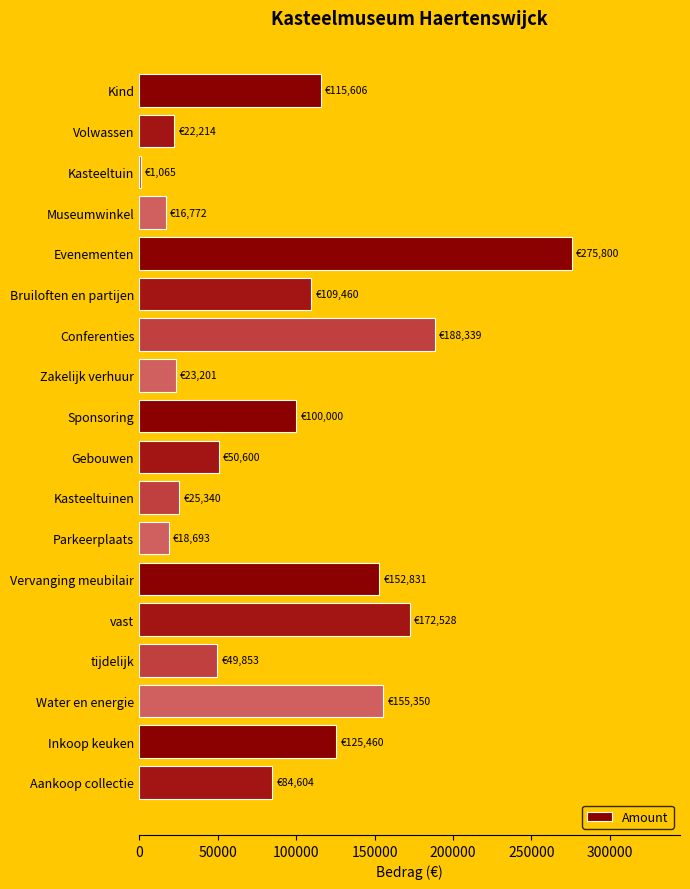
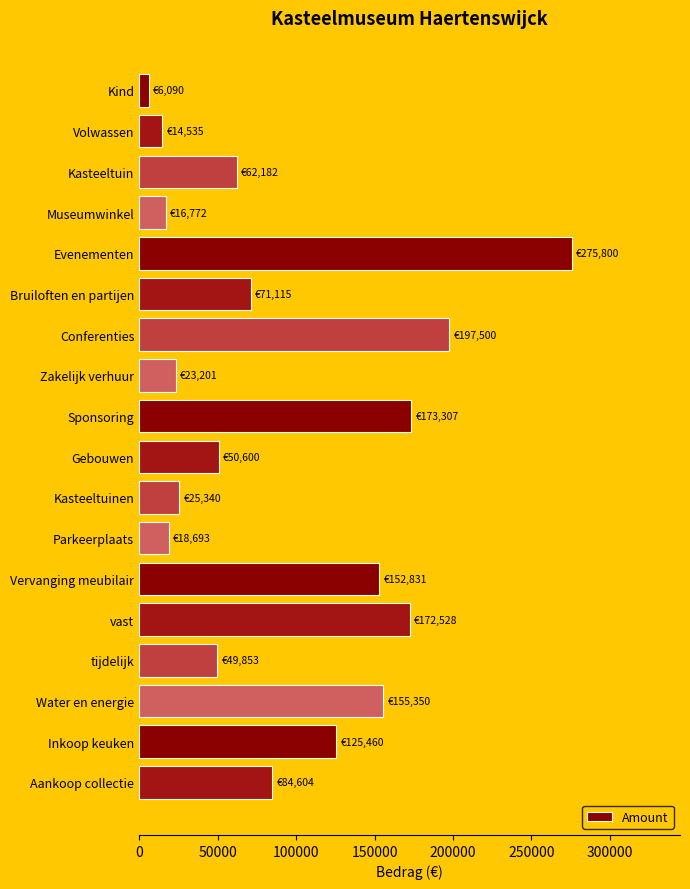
  {
-   "Kind": "€115,606",
-   "Volwassen": "€22,214",
-   "Kasteeltuin": "€1,065",
+   "Kind": "€6,090",
+   "Volwassen": "€14,535",
+   "Kasteeltuin": "€62,182",
    "Museumwinkel": "€16,772",
    "Evenementen": "€275,800",
-   "Bruiloften en partijen": "€109,460",
-   "Conferenties": "€188,339",
+   "Bruiloften en partijen": "€71,115",
+   "Conferenties": "€197,500",
    "Zakelijk verhuur": "€23,201",
-   "Sponsoring": "€100,000",
+   "Sponsoring": "€173,307",
    "Gebouwen": "€50,600",
    "Kasteeltuinen": "€25,340",
    "Parkeerplaats": "€18,693",
    "Vervanging meubilair": "€152,831",
    "vast": "€172,528",
    "tijdelijk": "€49,853",
    "Water en energie": "€155,350",
    "Inkoop keuken": "€125,460",
    "Aankoop collectie": "€84,604"
  }
